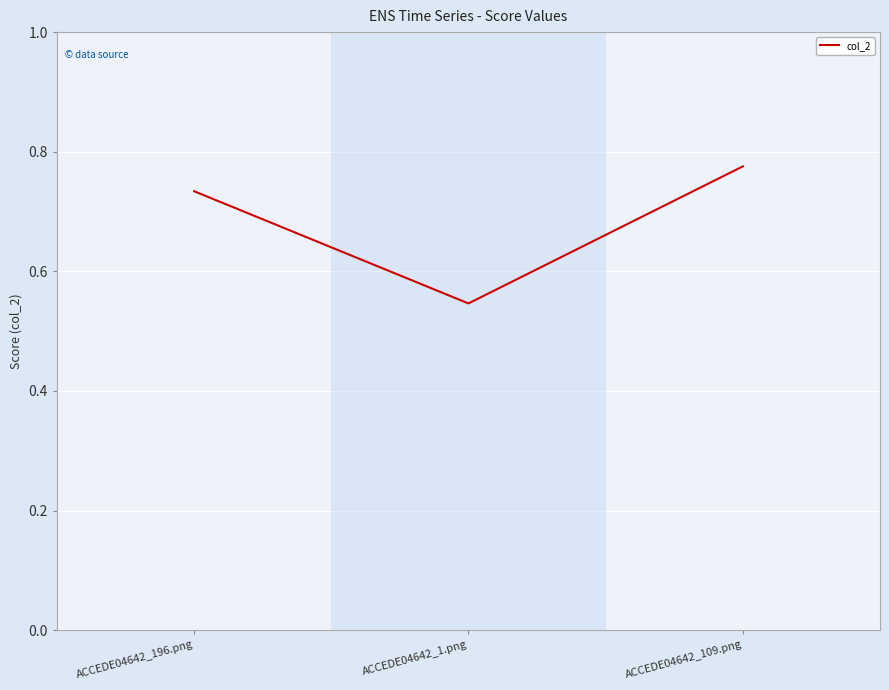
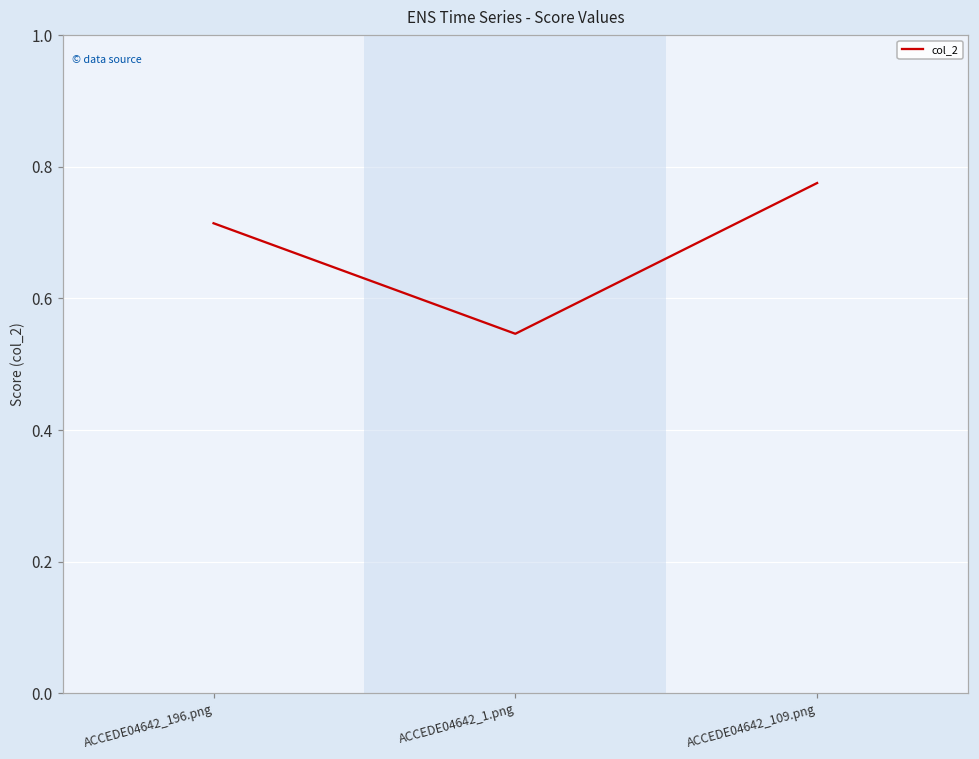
  {
-   "ACCEDE04642_196.png": 0.73,
+   "ACCEDE04642_196.png": 0.71,
    "ACCEDE04642_1.png": 0.55,
    "ACCEDE04642_109.png": 0.78
  }
